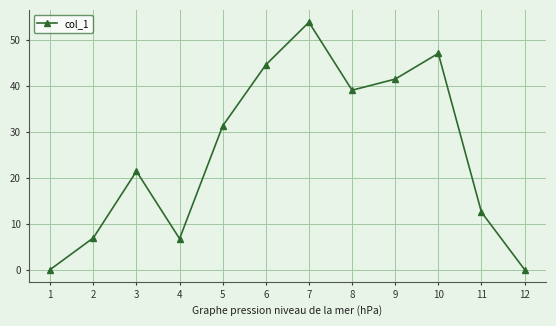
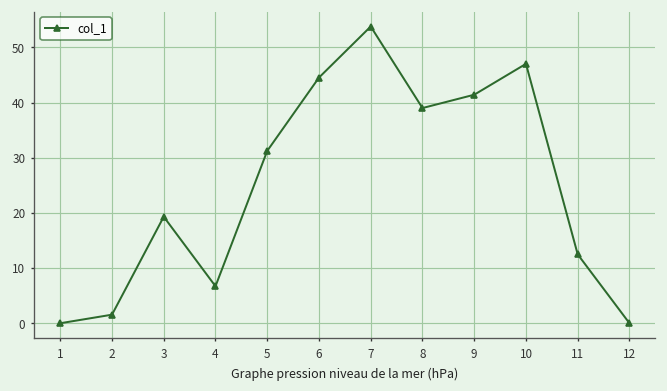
  {
    "1": 0,
-   "2": 7,
-   "3": 21,
+   "2": 2,
+   "3": 19,
    "4": 7,
    "5": 31,
    "6": 45,
    "7": 54,
    "8": 39,
    "9": 41,
    "10": 47,
    "11": 12,
    "12": 0
  }
